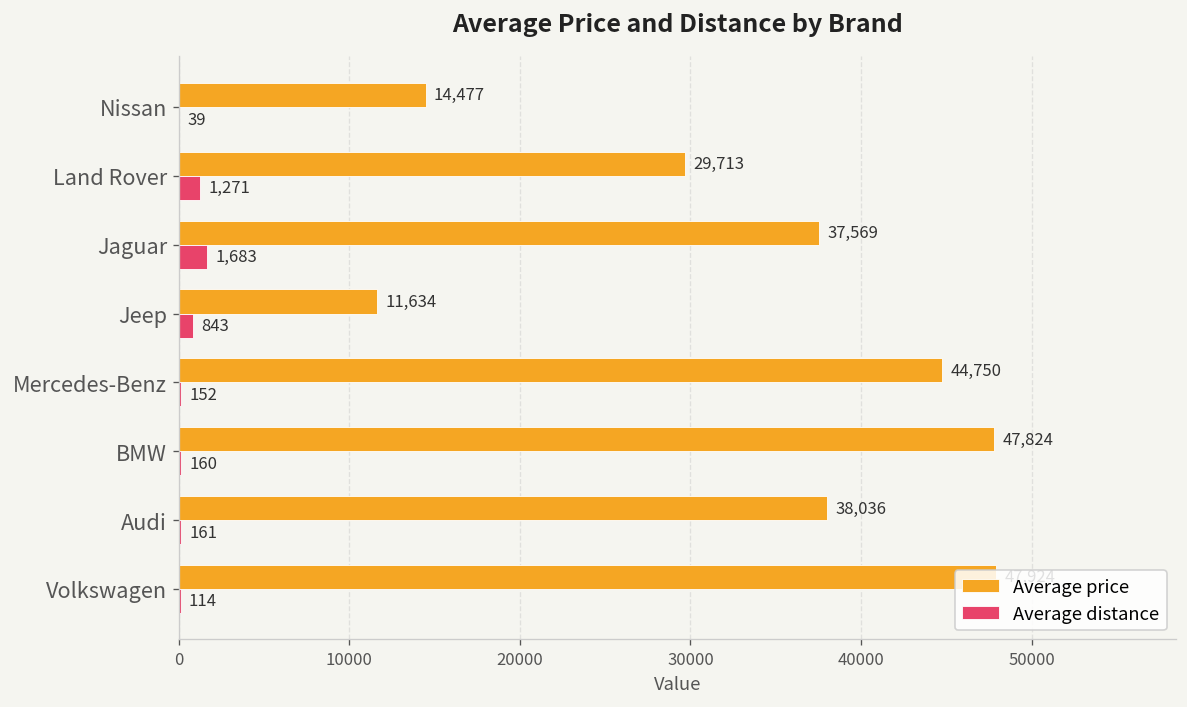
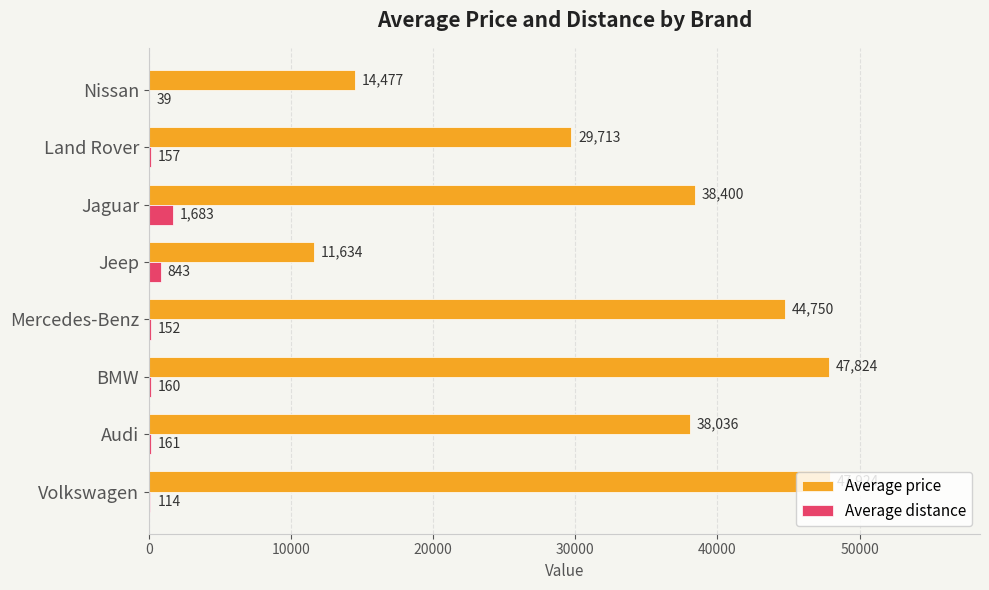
  {
    "Average price": {
      "Nissan": "14,477",
      "Land Rover": "29,713",
-     "Jaguar": "37,569",
+     "Jaguar": "38,400",
      "Jeep": "11,634",
      "Mercedes-Benz": "44,750",
      "BMW": "47,824",
      "Audi": "38,036"
    },
    "Average distance": {
      "Nissan": "39",
-     "Land Rover": "1,271",
+     "Land Rover": "157",
      "Jaguar": "1,683",
      "Jeep": "843",
      "Mercedes-Benz": "152",
      "BMW": "160",
      "Audi": "161",
      "Volkswagen": "114"
    }
  }
